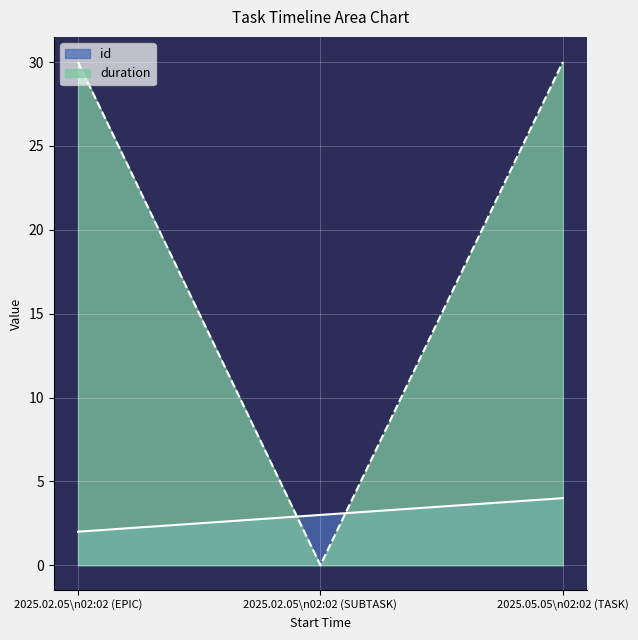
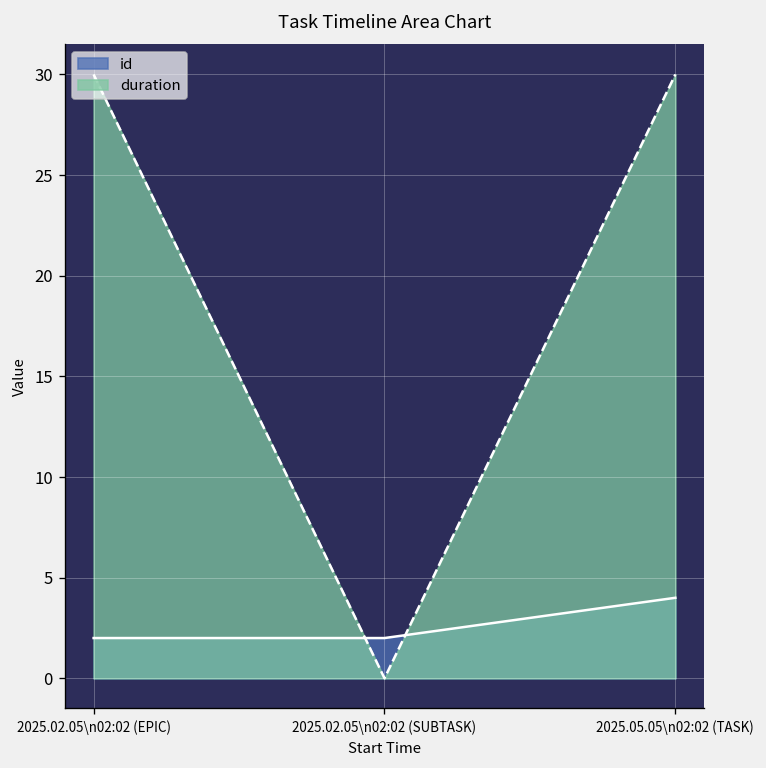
  {
    "id": {
      "2025.02.05\\n02:02 (EPIC)": 2,
-     "2025.02.05\\n02:02 (SUBTASK)": 3,
+     "2025.02.05\\n02:02 (SUBTASK)": 2,
      "2025.05.05\\n02:02 (TASK)": 4
    },
    "duration": {
      "2025.02.05\\n02:02 (SUBTASK)": 0,
      "2025.05.05\\n02:02 (TASK)": 30
    }
  }
